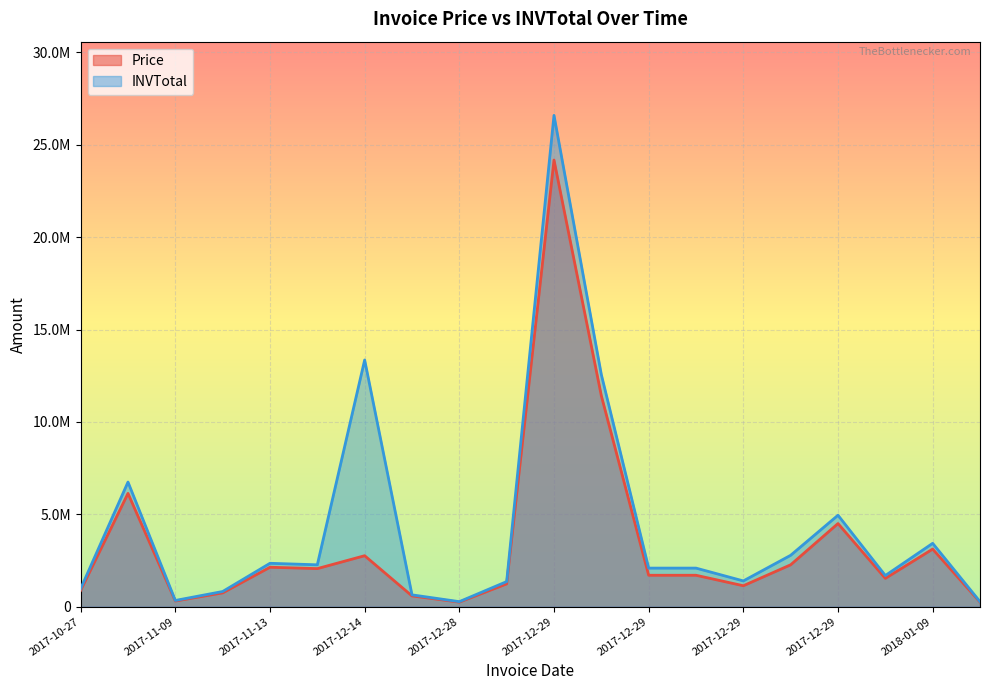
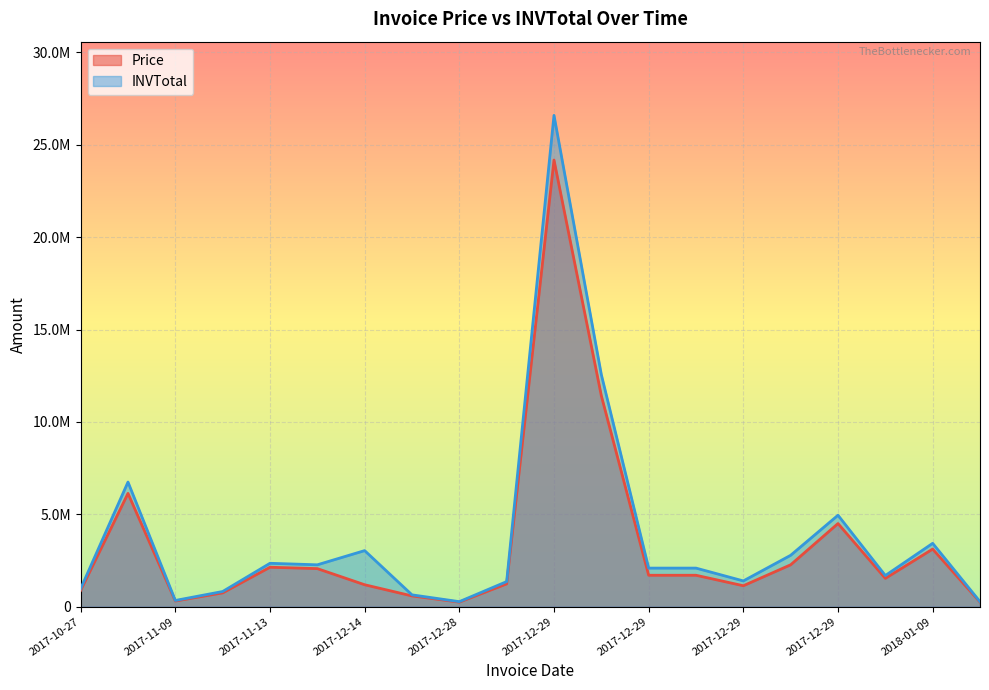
  {
    "Price": {
      "2017-11-13": 2100000,
-     "2017-12-14": 2800000
+     "2017-12-14": 1200000
    },
    "INVTotal": {
      "2017-11-13": 2300000,
-     "2017-12-14": 13400000
+     "2017-12-14": 3000000
    }
  }
